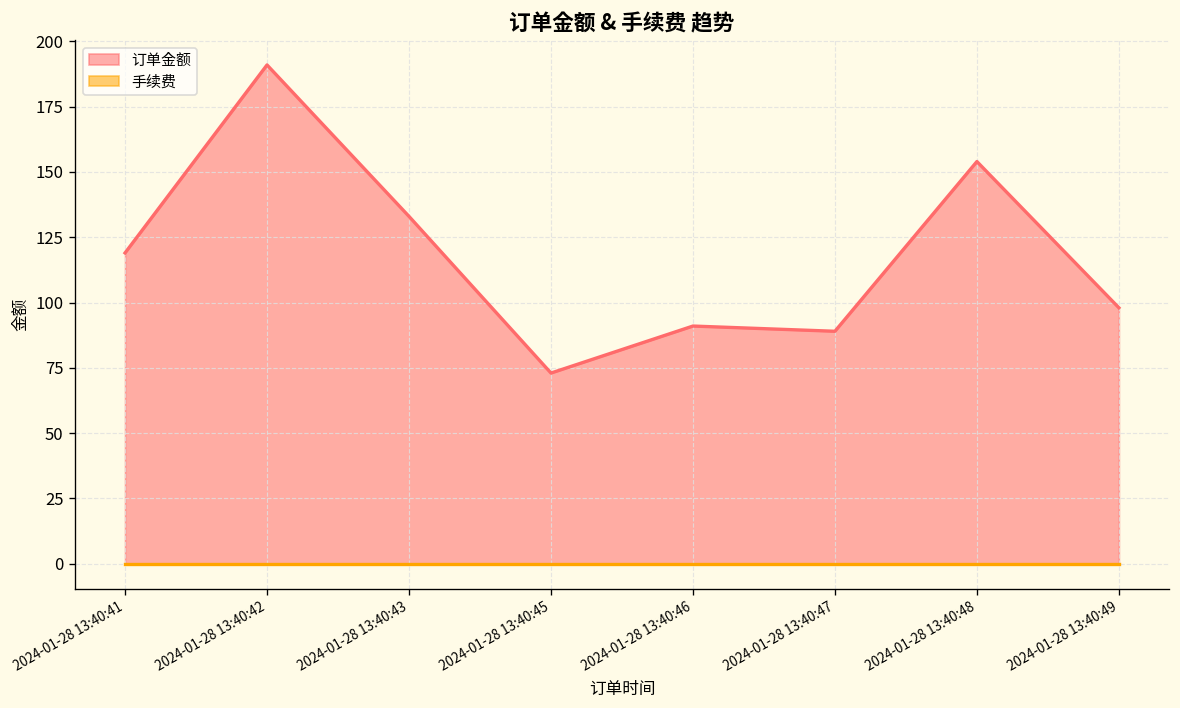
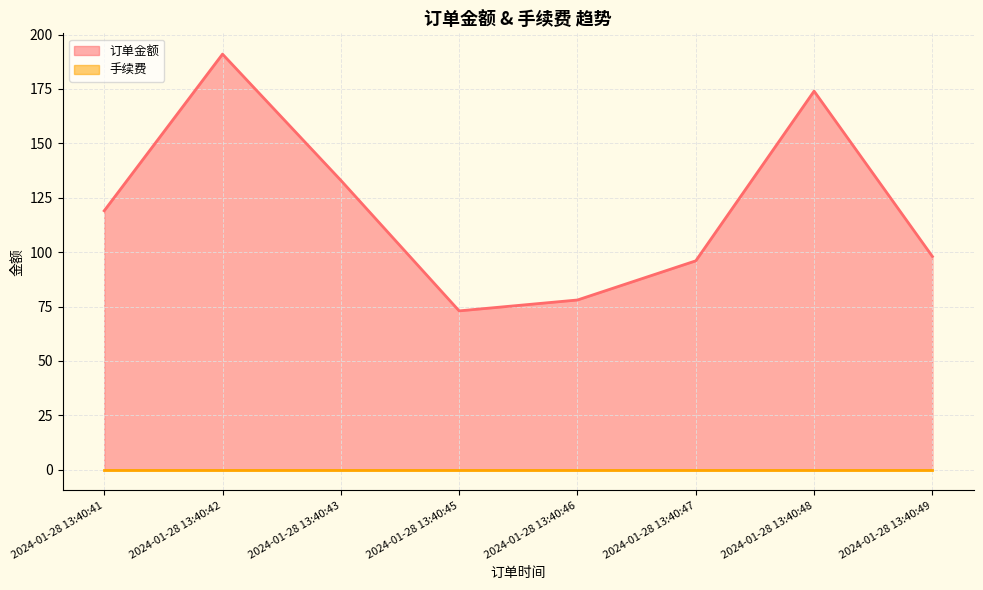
  {
    "订单金额": {
      "2024-01-28 13:40:41": 119,
      "2024-01-28 13:40:42": 191,
      "2024-01-28 13:40:43": 133,
      "2024-01-28 13:40:45": 73,
-     "2024-01-28 13:40:46": 91,
-     "2024-01-28 13:40:47": 89,
-     "2024-01-28 13:40:48": 154,
+     "2024-01-28 13:40:46": 78,
+     "2024-01-28 13:40:47": 96,
+     "2024-01-28 13:40:48": 174,
      "2024-01-28 13:40:49": 98
    },
    "手续费": {
      "2024-01-28 13:40:41": 0,
      "2024-01-28 13:40:42": 0,
      "2024-01-28 13:40:43": 0,
      "2024-01-28 13:40:45": 0,
      "2024-01-28 13:40:46": 0,
      "2024-01-28 13:40:47": 0,
      "2024-01-28 13:40:48": 0,
      "2024-01-28 13:40:49": 0
    }
  }
